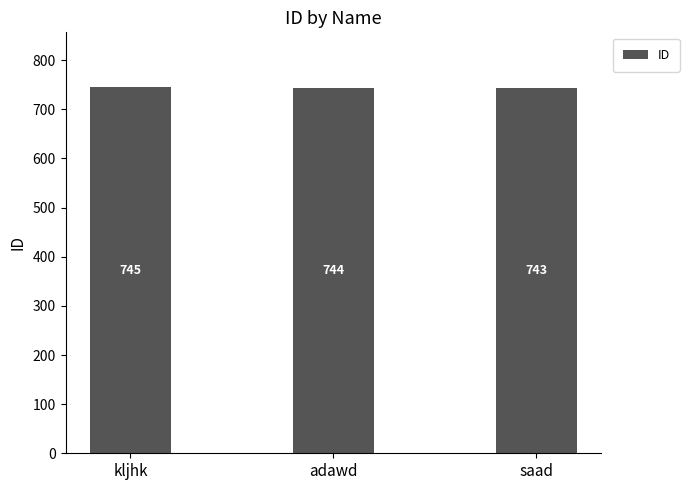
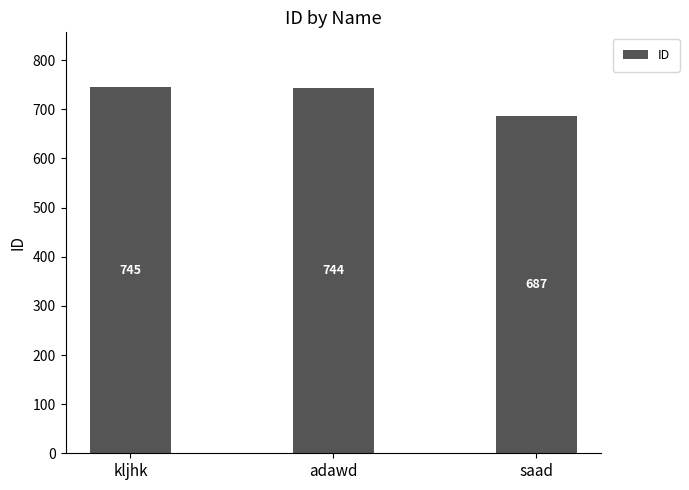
  {
    "kljhk": 745,
    "adawd": 744,
-   "saad": 743
+   "saad": 687
  }
